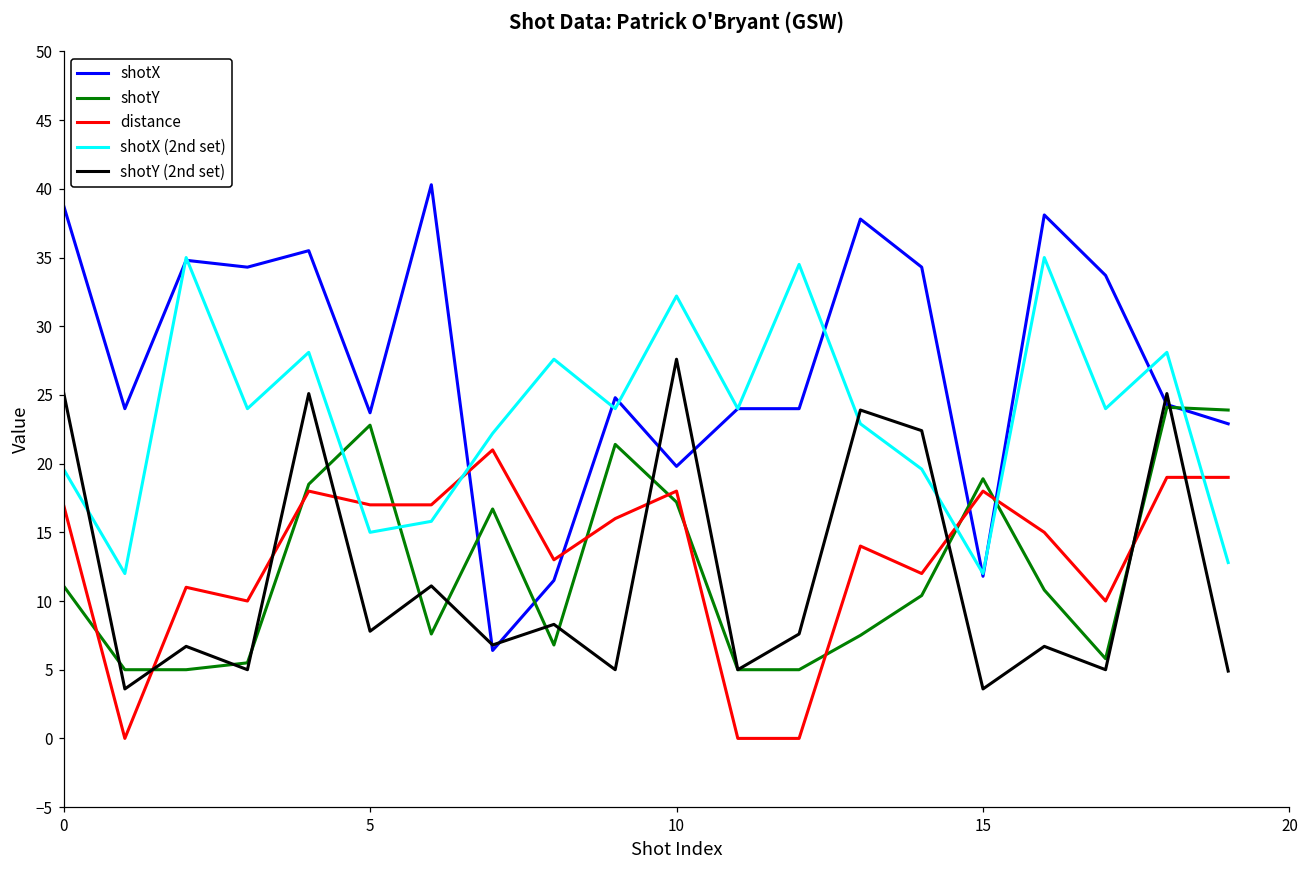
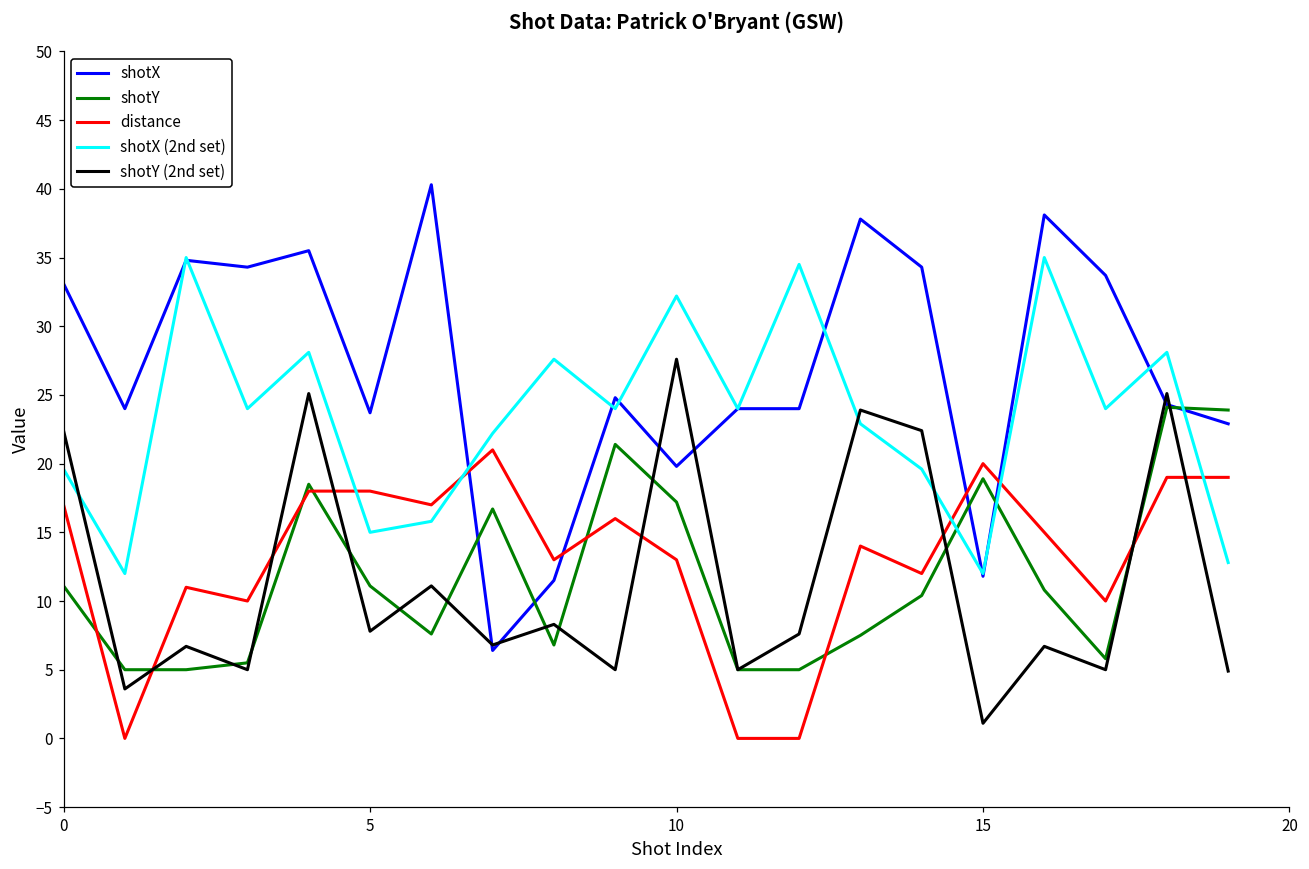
  {
    "shotX": {
-     "0": 38.8,
+     "0": 33.1,
      "5": 23.7,
      "10": 19.8
    },
    "shotY": {
      "0": 11.1,
-     "5": 22.8,
+     "5": 11.1,
      "10": 17.2,
      "15": 18.9
    },
    "distance": {
      "0": 17,
-     "5": 17,
-     "10": 18,
-     "15": 18
+     "5": 18,
+     "10": 13,
+     "15": 20
    },
    "shotX (2nd set)": {
      "0": 19.6,
      "5": 15.0,
      "10": 32.2
    },
    "shotY (2nd set)": {
-     "0": 25.2,
+     "0": 22.4,
      "5": 7.8,
      "10": 27.6,
-     "15": 3.6
+     "15": 1.1
    }
  }
